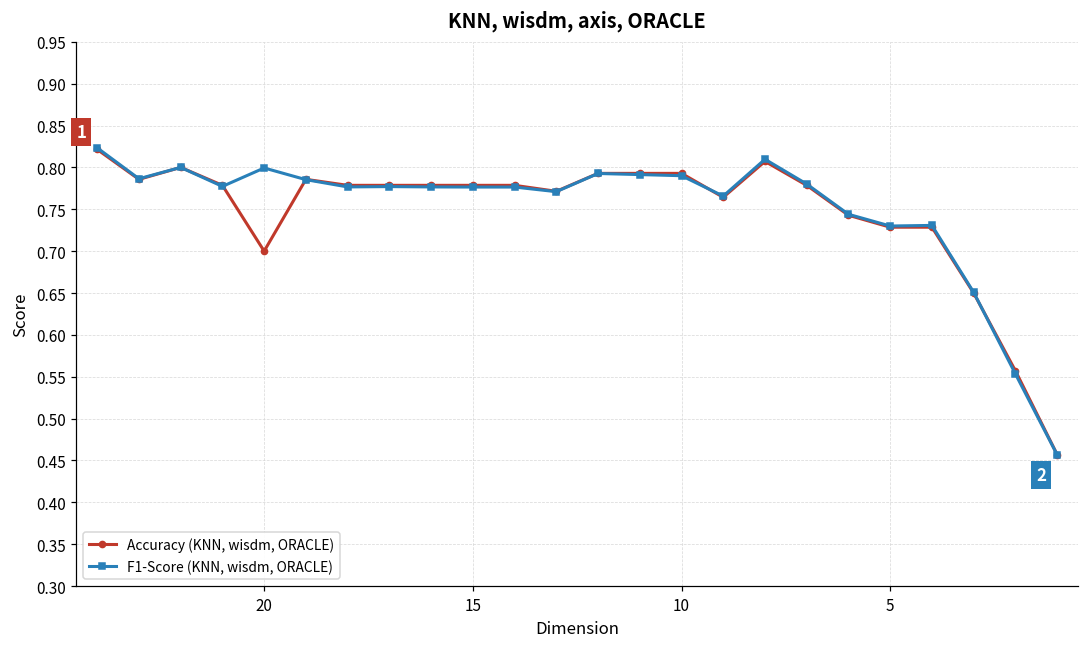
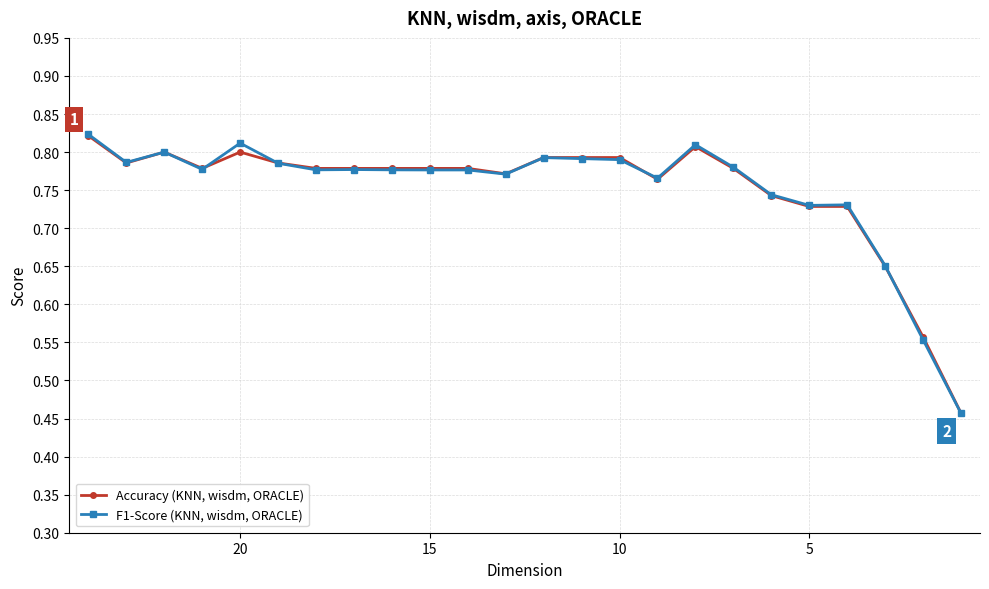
  {
    "Accuracy (KNN, wisdm, ORACLE)": {
-     "20": 0.7
+     "20": 0.8
    },
    "F1-Score (KNN, wisdm, ORACLE)": {
-     "20": 0.80
+     "20": 0.81
    }
  }
